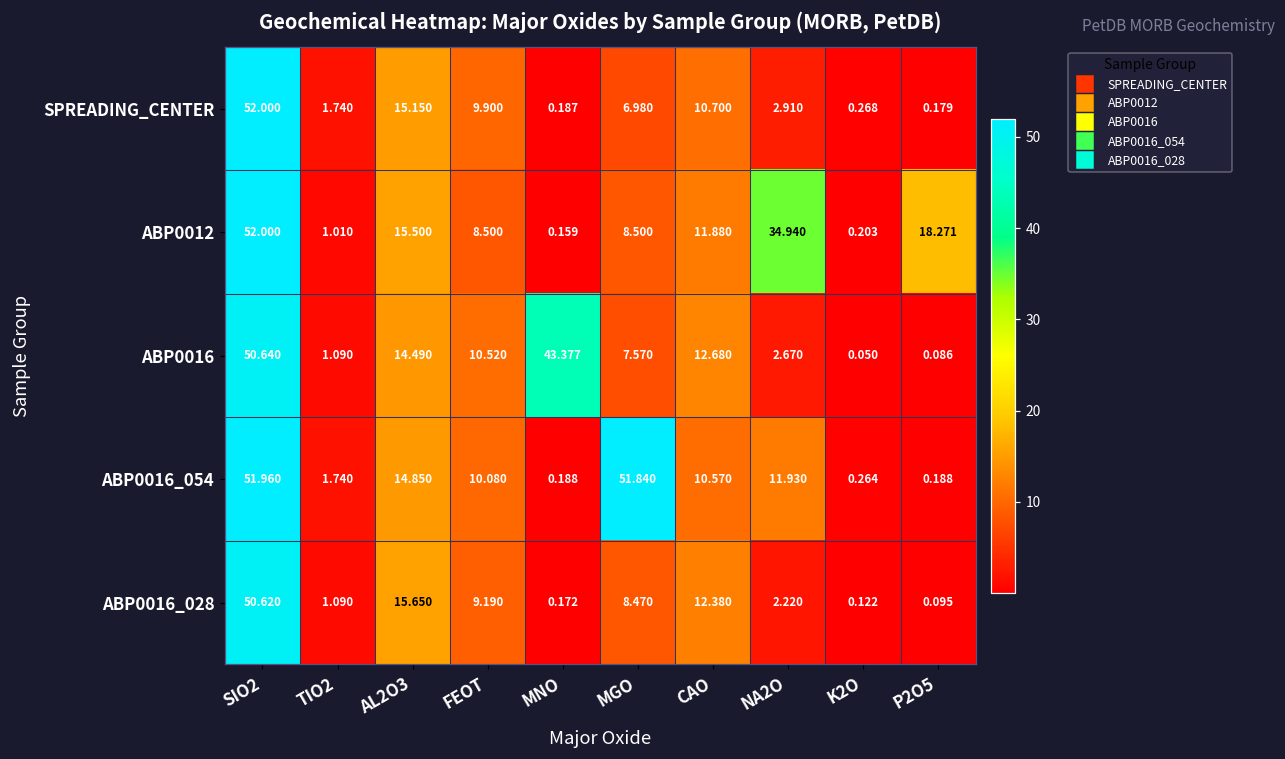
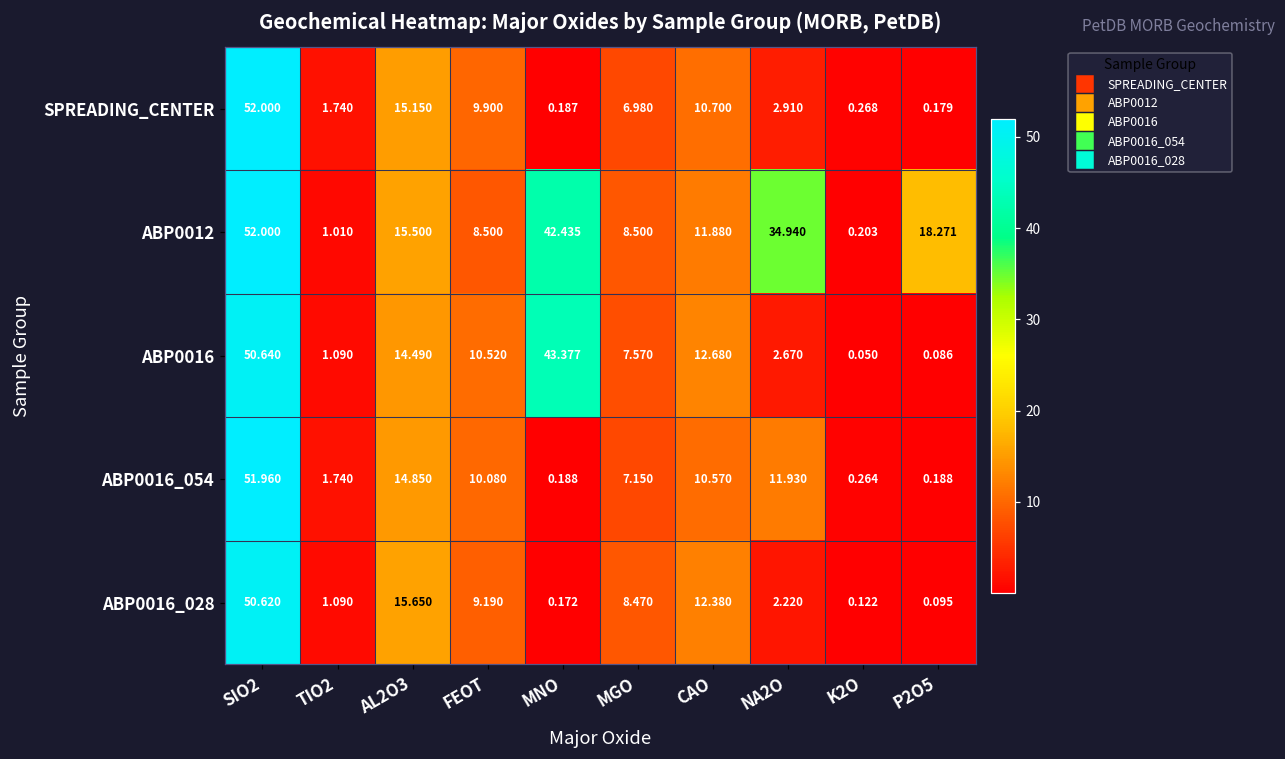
  {
    "SPREADING_CENTER": {
      "SIO2": 52.000,
      "TIO2": 1.740,
      "AL2O3": 15.150,
      "FEOT": 9.900,
      "MNO": 0.187,
      "MGO": 6.980,
      "CAO": 10.700,
      "NA2O": 2.910,
      "K2O": 0.268,
      "P2O5": 0.179
    },
    "ABP0012": {
      "SIO2": 52.000,
      "TIO2": 1.010,
      "AL2O3": 15.500,
      "FEOT": 8.500,
-     "MNO": 0.159,
+     "MNO": 42.435,
      "MGO": 8.500,
      "CAO": 11.880,
      "NA2O": 34.940,
      "K2O": 0.203,
      "P2O5": 18.271
    },
    "ABP0016": {
      "SIO2": 50.640,
      "TIO2": 1.090,
      "AL2O3": 14.490,
      "FEOT": 10.520,
      "MNO": 43.377,
      "MGO": 7.570,
      "CAO": 12.680,
      "NA2O": 2.670,
      "K2O": 0.050,
      "P2O5": 0.086
    },
    "ABP0016_054": {
      "SIO2": 51.960,
      "TIO2": 1.740,
      "AL2O3": 14.850,
      "FEOT": 10.080,
      "MNO": 0.188,
-     "MGO": 51.840,
+     "MGO": 7.150,
      "CAO": 10.570,
      "NA2O": 11.930,
      "K2O": 0.264,
      "P2O5": 0.188
    },
    "ABP0016_028": {
      "SIO2": 50.620,
      "TIO2": 1.090,
      "AL2O3": 15.650,
      "FEOT": 9.190,
      "MNO": 0.172,
      "MGO": 8.470,
      "CAO": 12.380,
      "NA2O": 2.220,
      "K2O": 0.122,
      "P2O5": 0.095
    }
  }
